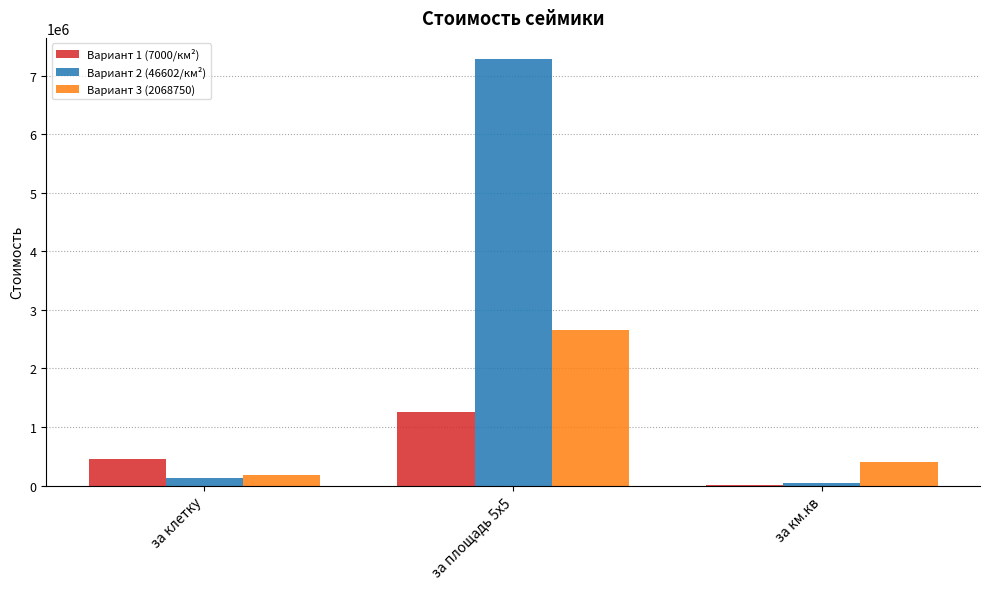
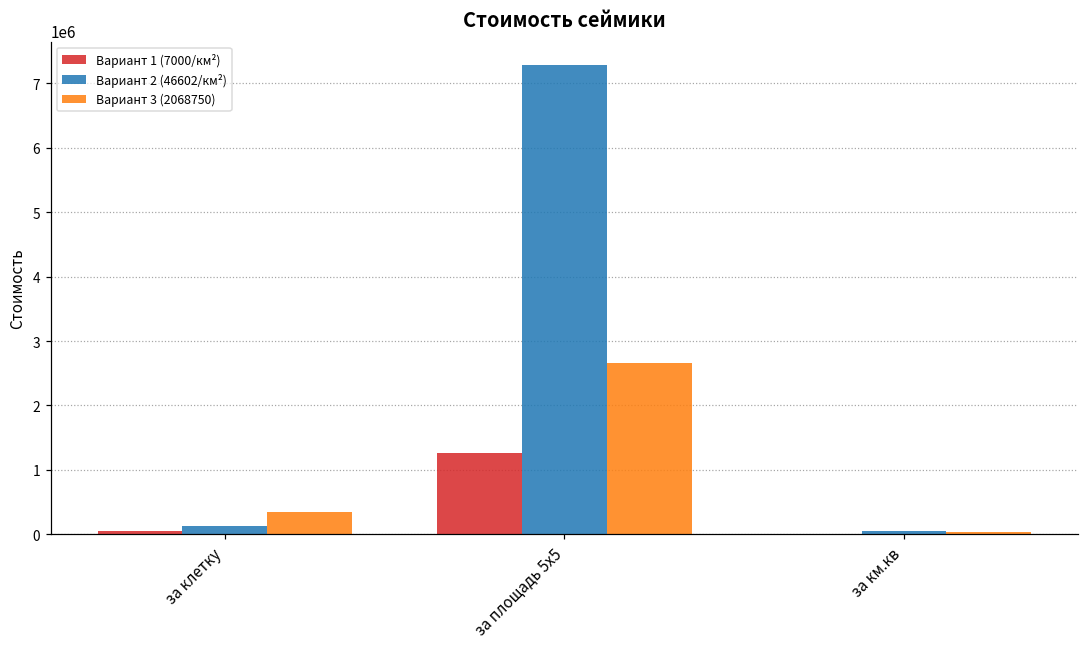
  {
    "Вариант 1 (7000/км²)": {
-     "за клетку": 500000,
+     "за клетку": 0,
      "за площадь 5х5": 1300000
    },
    "Вариант 2 (46602/км²)": {
      "за клетку": 100000,
      "за площадь 5х5": 7300000,
      "за км.кв": 0
    },
    "Вариант 3 (2068750)": {
-     "за клетку": 200000,
+     "за клетку": 300000,
      "за площадь 5х5": 2700000,
-     "за км.кв": 400000
+     "за км.кв": 0
    }
  }
